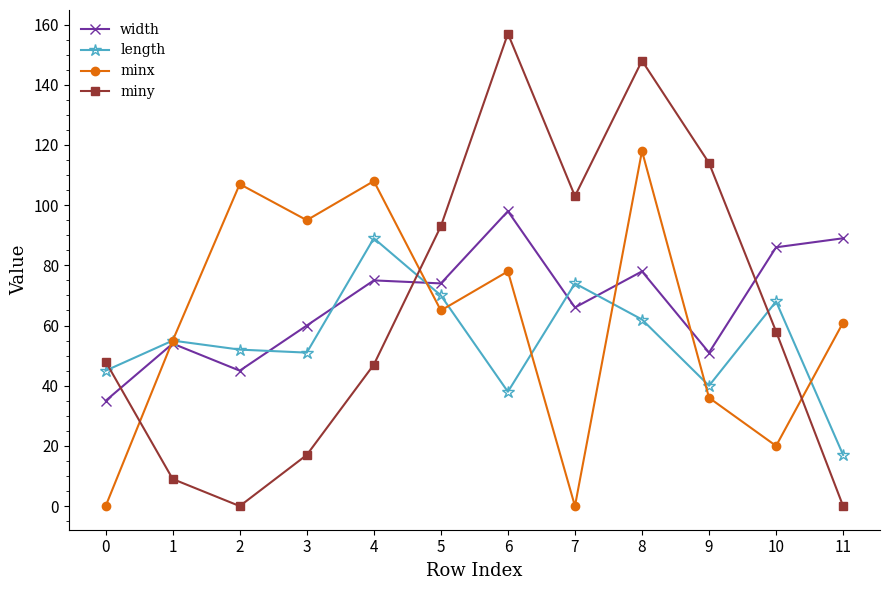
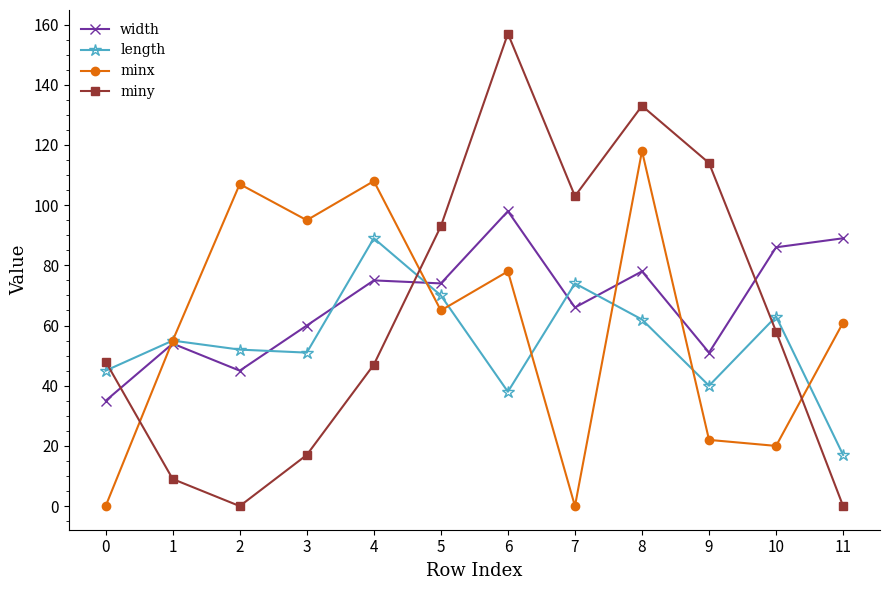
  {
    "width": {
      "0": 35,
      "1": 54,
      "2": 45,
      "3": 60,
      "4": 75,
      "5": 74,
      "6": 98,
      "7": 66,
      "8": 78,
      "9": 51,
      "10": 86,
      "11": 89
    },
    "length": {
      "0": 45,
      "2": 52,
      "3": 51,
      "4": 89,
      "5": 70,
      "6": 38,
      "7": 74,
      "8": 62,
      "9": 40,
-     "10": 68,
+     "10": 63,
      "11": 17
    },
    "minx": {
      "0": 0,
      "2": 107,
      "3": 95,
      "4": 108,
      "5": 65,
      "6": 78,
      "7": 0,
      "8": 118,
-     "9": 36,
+     "9": 22,
      "10": 20,
      "11": 61
    },
    "miny": {
      "0": 48,
      "1": 9,
      "2": 0,
      "3": 17,
      "4": 47,
      "5": 93,
      "6": 157,
      "7": 103,
-     "8": 148,
+     "8": 133,
      "9": 114,
      "10": 58,
      "11": 0
    }
  }
